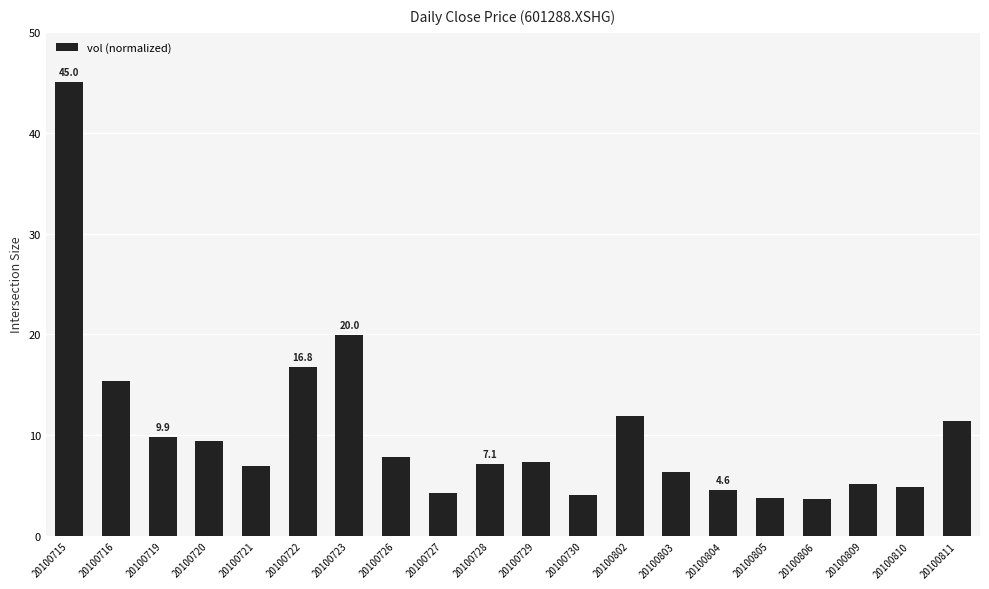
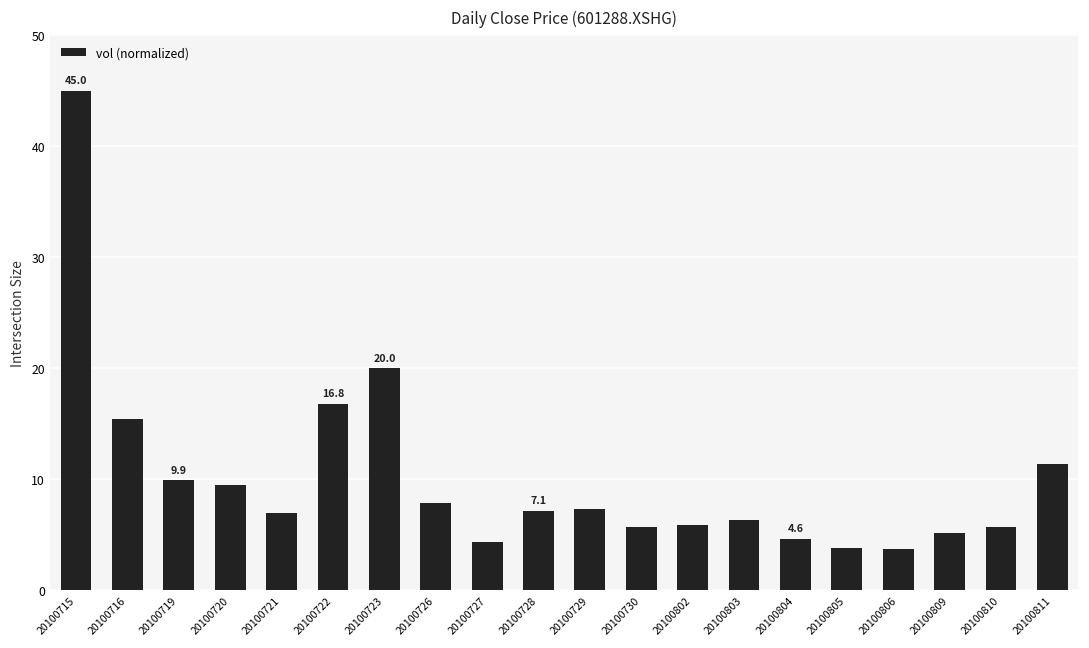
  {
    "20100716": 15.4,
    "20100720": 9.4,
    "20100721": 6.9,
    "20100726": 7.8,
    "20100727": 4.3,
    "20100729": 7.3,
-   "20100730": 4.1,
-   "20100802": 11.9,
+   "20100730": 5.7,
+   "20100802": 5.8,
    "20100803": 6.3,
    "20100805": 3.7,
    "20100806": 3.7,
    "20100809": 5.1,
-   "20100810": 4.8,
+   "20100810": 5.6,
    "20100811": 11.4
  }
